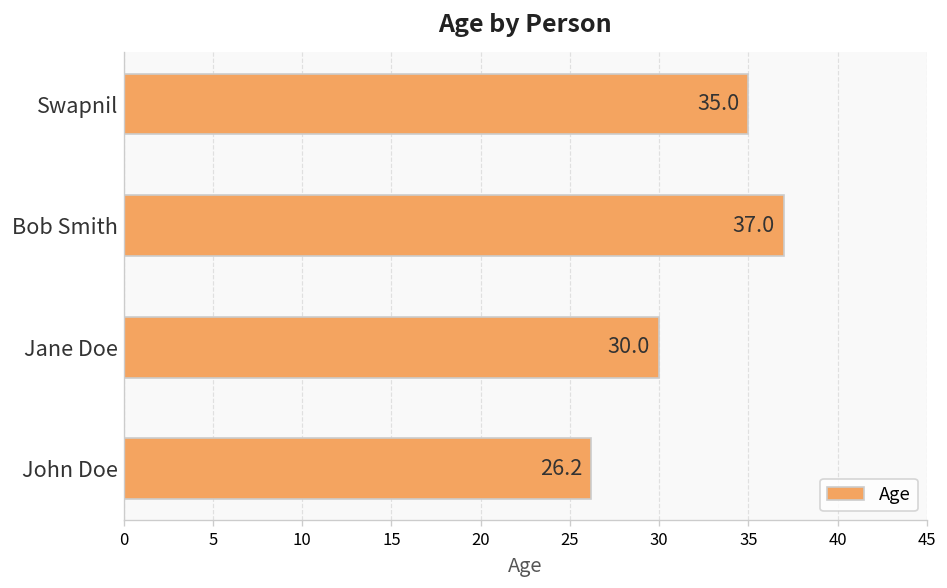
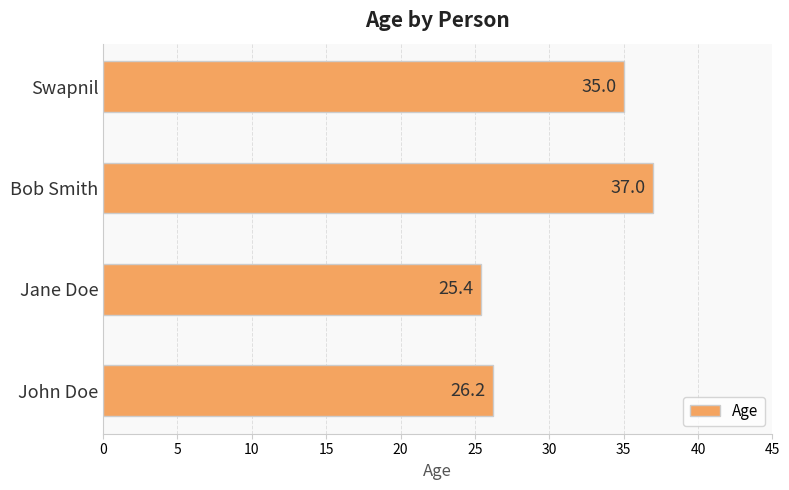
  {
    "Swapnil": 35.0,
    "Bob Smith": 37.0,
-   "Jane Doe": 30.0,
+   "Jane Doe": 25.4,
    "John Doe": 26.2
  }
